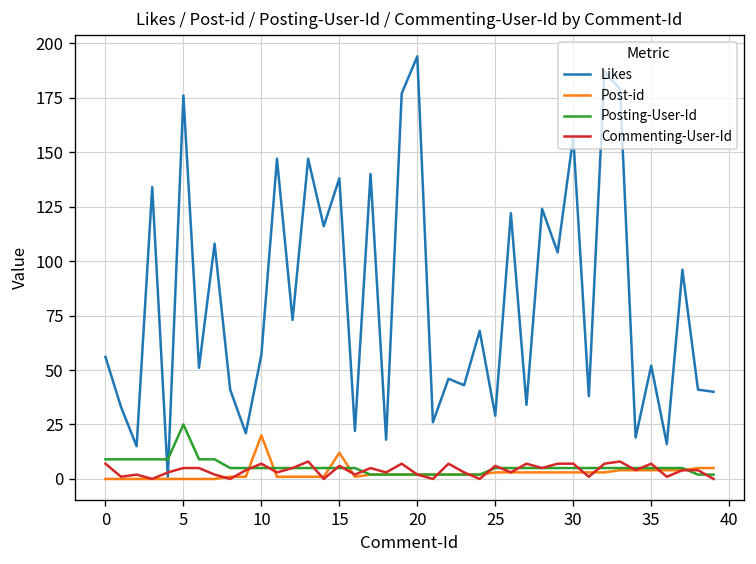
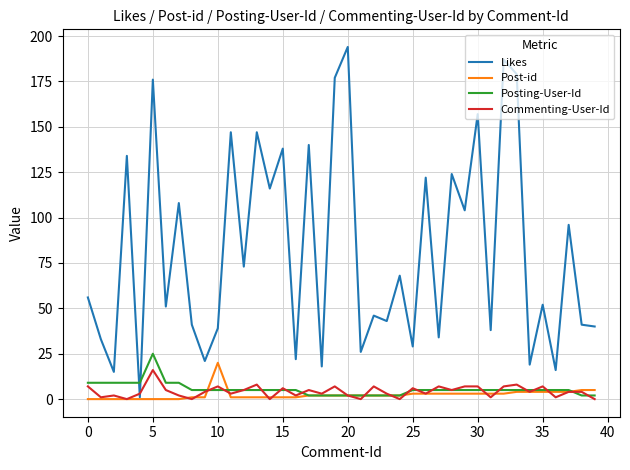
  {
    "Likes": {
      "0": 56,
      "5": 176,
-     "10": 57,
+     "10": 39,
      "15": 138,
      "20": 194,
      "25": 29,
      "35": 52
    },
    "Post-id": {
      "0": 0,
      "5": 0,
      "10": 20,
-     "15": 12,
+     "15": 1,
      "25": 3,
      "30": 3
    },
    "Posting-User-Id": {
      "0": 9,
      "5": 25,
      "10": 5,
      "30": 5
    },
    "Commenting-User-Id": {
      "0": 7,
-     "5": 5,
+     "5": 16,
      "10": 7,
      "30": 7,
      "35": 7
    }
  }
